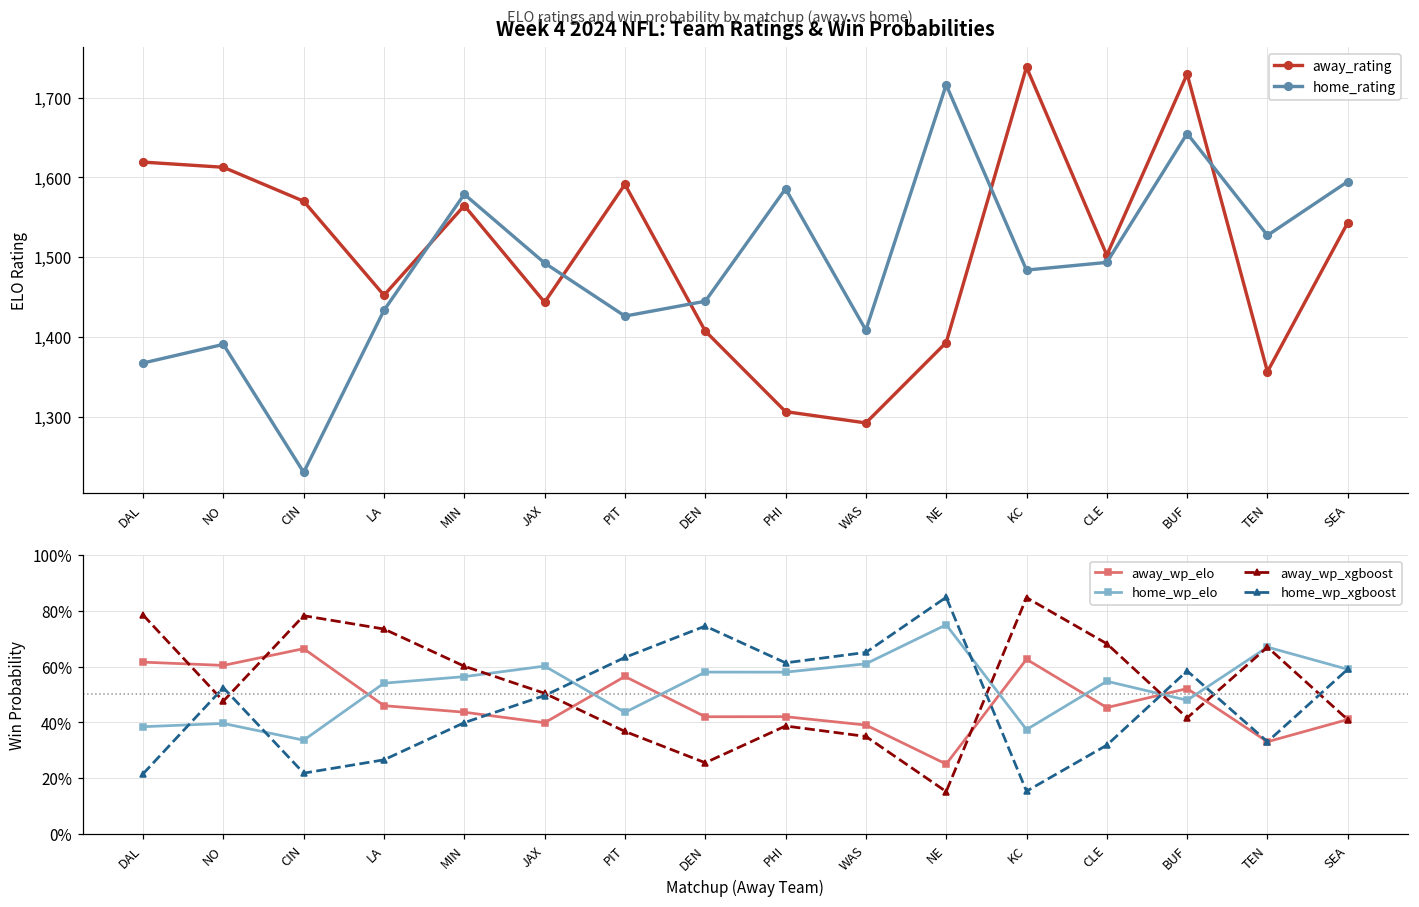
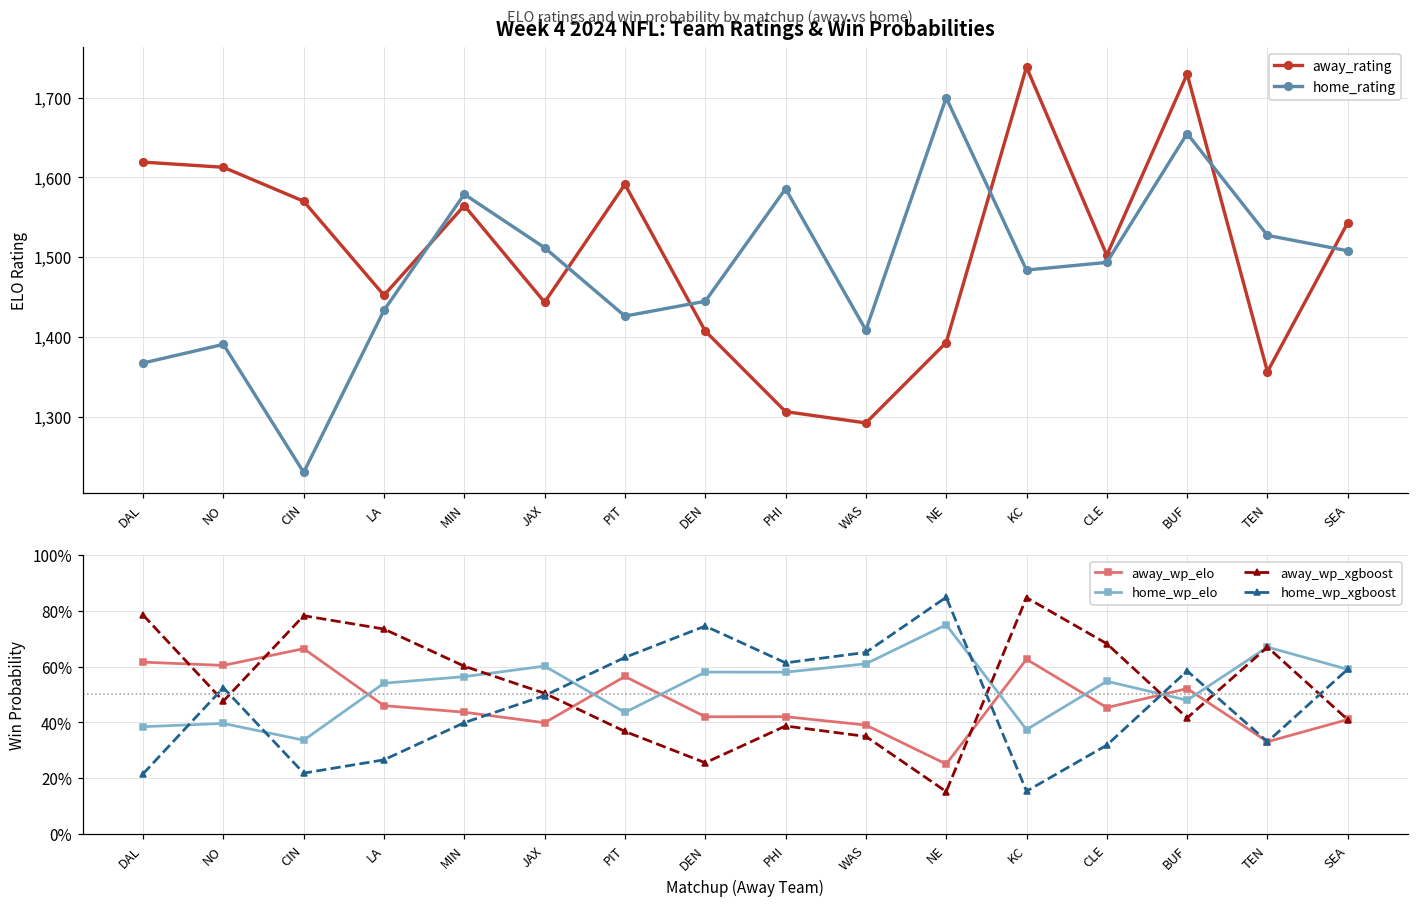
  {
    "Week 4 2024 NFL: Team Ratings & Win Probabilities": {
      "away_rating": {
        "DAL": "1,620",
        "NO": "1,610",
        "CIN": "1,570",
        "LA": "1,450",
        "MIN": "1,560",
        "JAX": "1,440",
        "PIT": "1,590",
        "DEN": "1,410",
        "PHI": "1,310",
        "WAS": "1,290",
        "NE": "1,390",
        "KC": "1,740",
        "CLE": "1,500",
        "BUF": "1,730",
        "TEN": "1,360",
        "SEA": "1,540"
      },
      "home_rating": {
        "DAL": "1,370",
        "NO": "1,390",
        "CIN": "1,230",
        "LA": "1,430",
        "MIN": "1,580",
-       "JAX": "1,490",
+       "JAX": "1,510",
        "PIT": "1,430",
        "DEN": "1,440",
        "PHI": "1,590",
        "WAS": "1,410",
-       "NE": "1,720",
+       "NE": "1,700",
        "KC": "1,480",
        "CLE": "1,490",
        "BUF": "1,650",
        "TEN": "1,530",
-       "SEA": "1,590"
+       "SEA": "1,510"
      }
    }
  }
